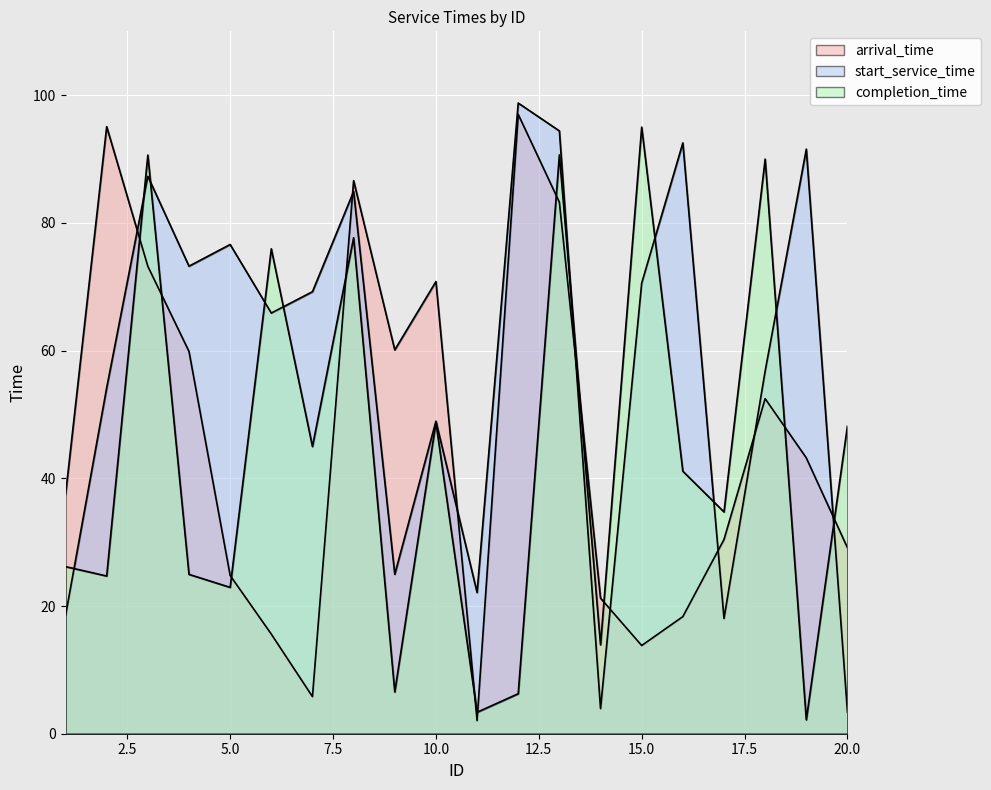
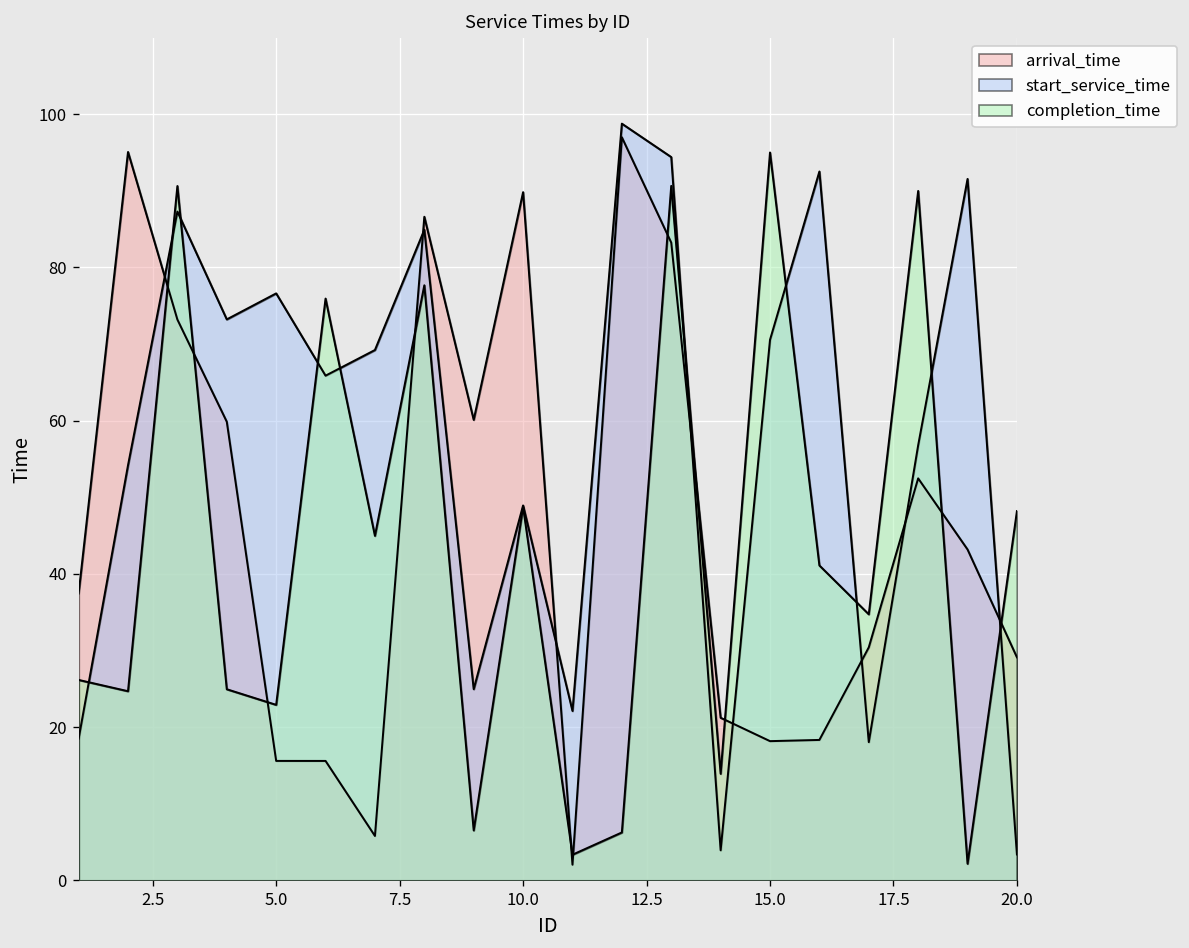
  {
    "arrival_time": {
-     "5.0": 25,
-     "10.0": 71,
-     "15.0": 14,
+     "5.0": 16,
+     "10.0": 90,
+     "15.0": 18,
      "20.0": 29
    },
    "start_service_time": {
      "5.0": 77,
      "15.0": 71,
      "20.0": 3
    },
    "completion_time": {
      "5.0": 23,
      "15.0": 95,
      "20.0": 48
    }
  }
